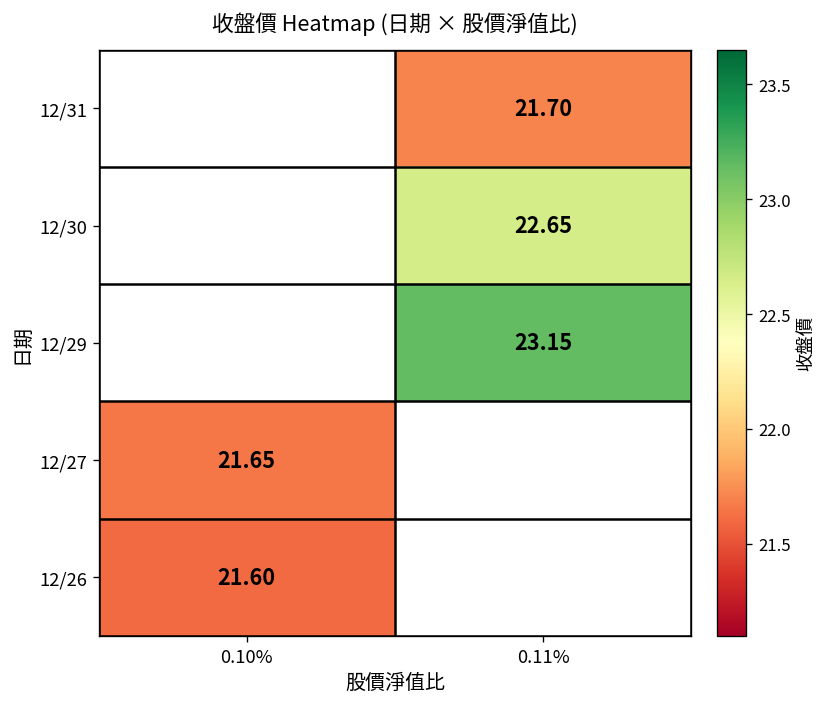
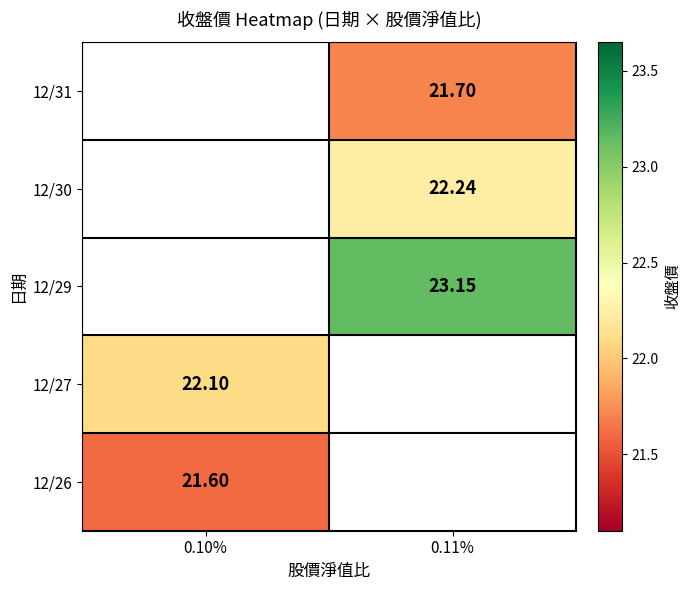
  {
    "12/31": {
      "0.11%": 21.70
    },
    "12/30": {
-     "0.11%": 22.65
+     "0.11%": 22.24
    },
    "12/29": {
      "0.11%": 23.15
    },
    "12/27": {
-     "0.10%": 21.65
+     "0.10%": 22.10
    },
    "12/26": {
      "0.10%": 21.60
    }
  }
